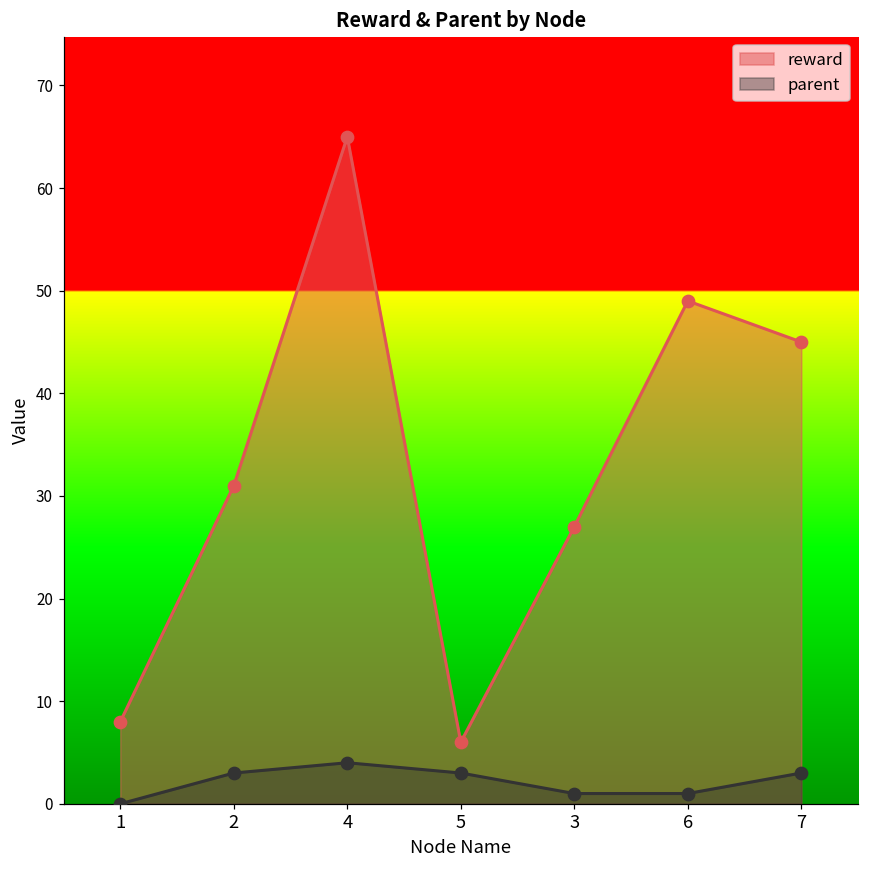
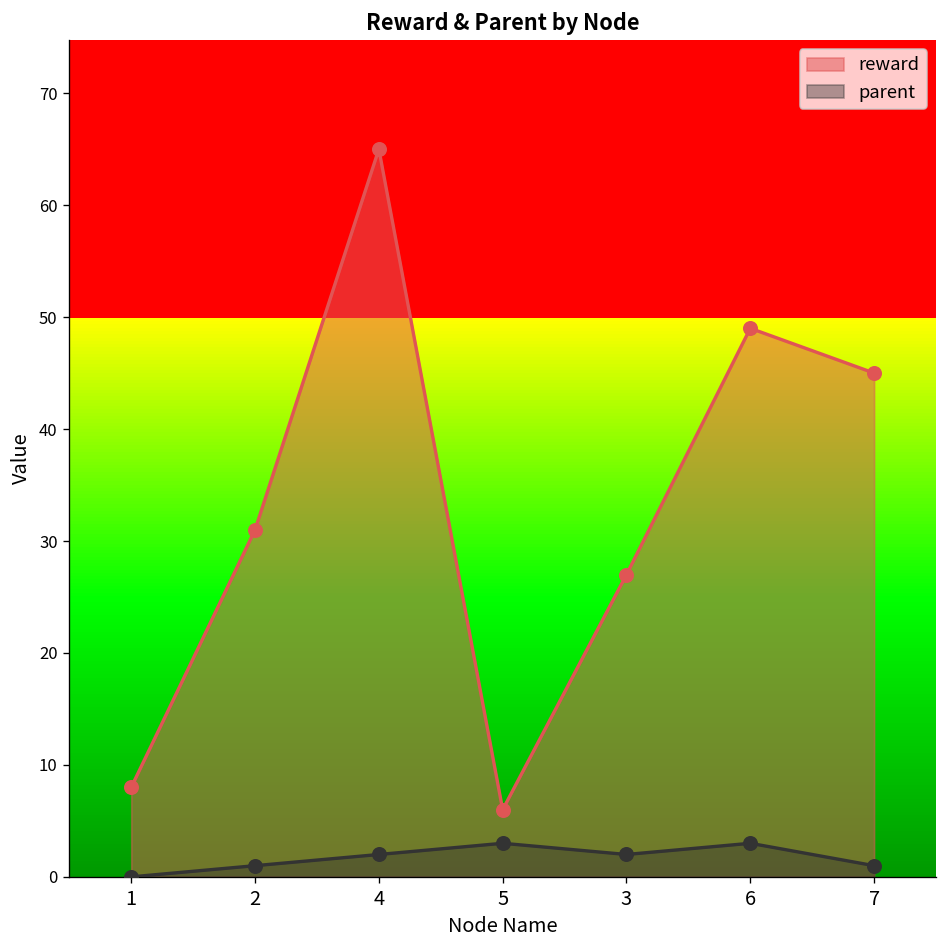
  {
    "reward": {
      "1": 8,
      "2": 31,
      "4": 65,
      "5": 6,
      "3": 27,
      "6": 49,
      "7": 45
    },
    "parent": {
      "1": 0,
-     "2": 3,
-     "4": 4,
+     "2": 1,
+     "4": 2,
      "5": 3,
-     "3": 1,
-     "6": 1,
-     "7": 3
+     "3": 2,
+     "6": 3,
+     "7": 1
    }
  }
